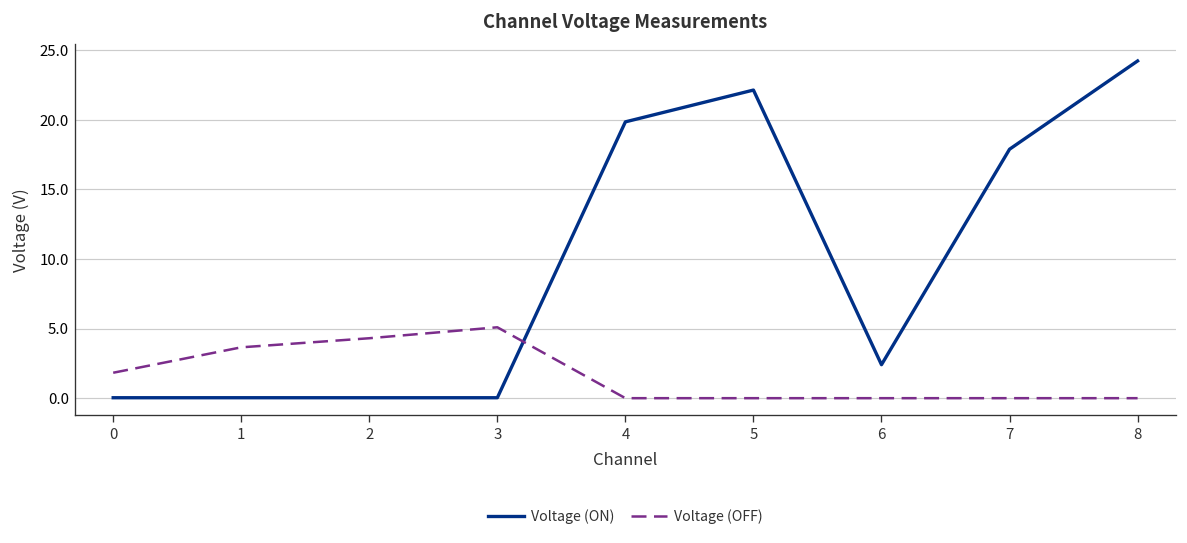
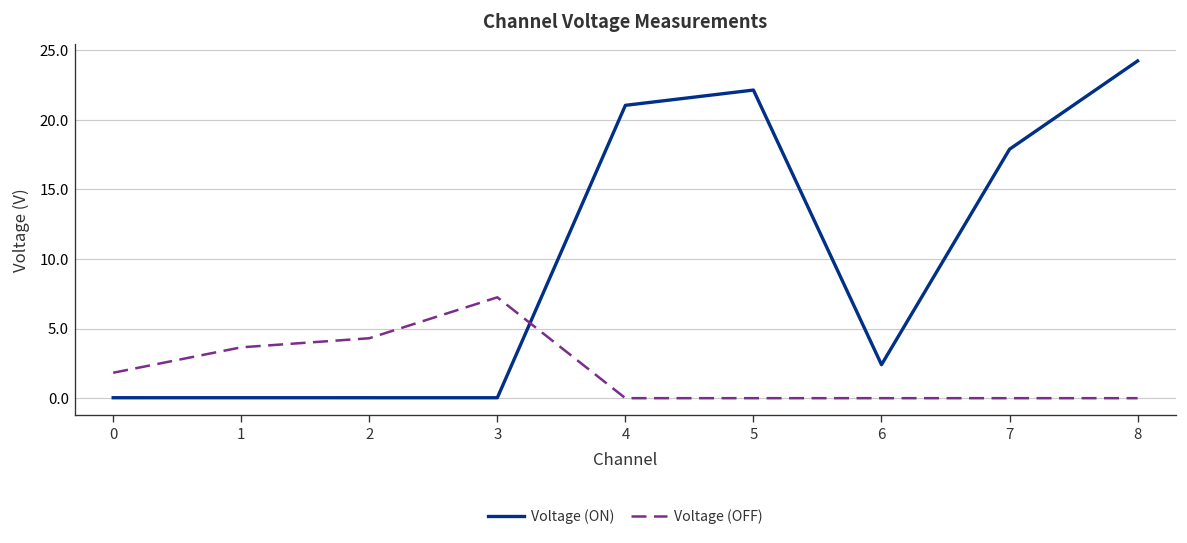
  {
    "Voltage (ON)": {
      "0": 0.0,
      "1": 0.0,
      "2": 0.0,
      "3": 0.0,
-     "4": 19.9,
+     "4": 21.0,
      "5": 22.1,
      "6": 2.4,
      "7": 17.9,
      "8": 24.2
    },
    "Voltage (OFF)": {
      "0": 1.8,
      "1": 3.7,
      "2": 4.3,
-     "3": 5.1,
+     "3": 7.2,
      "4": 0.0,
      "5": 0.0,
      "6": 0.0,
      "7": 0.0,
      "8": 0.0
    }
  }
